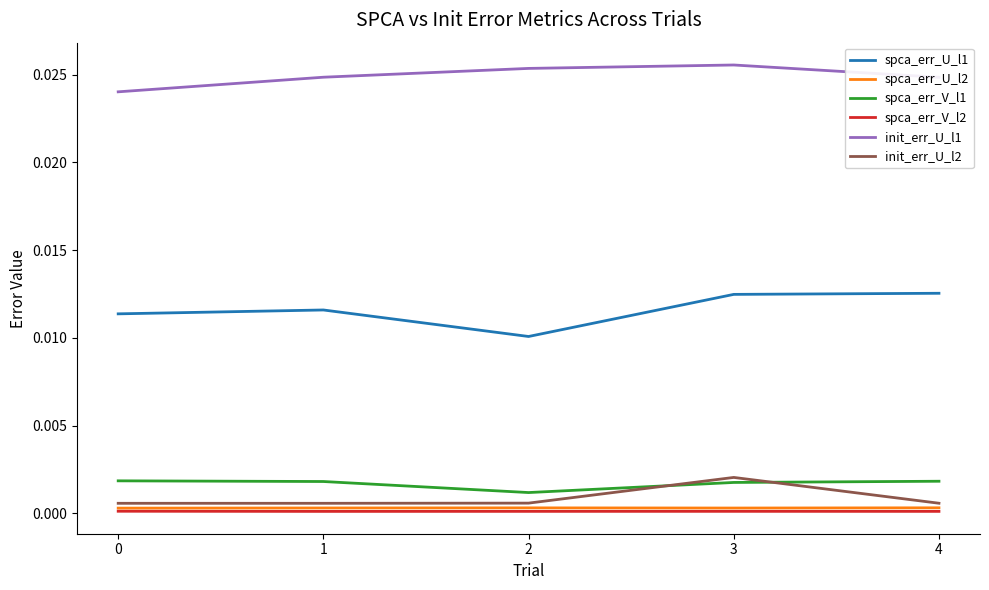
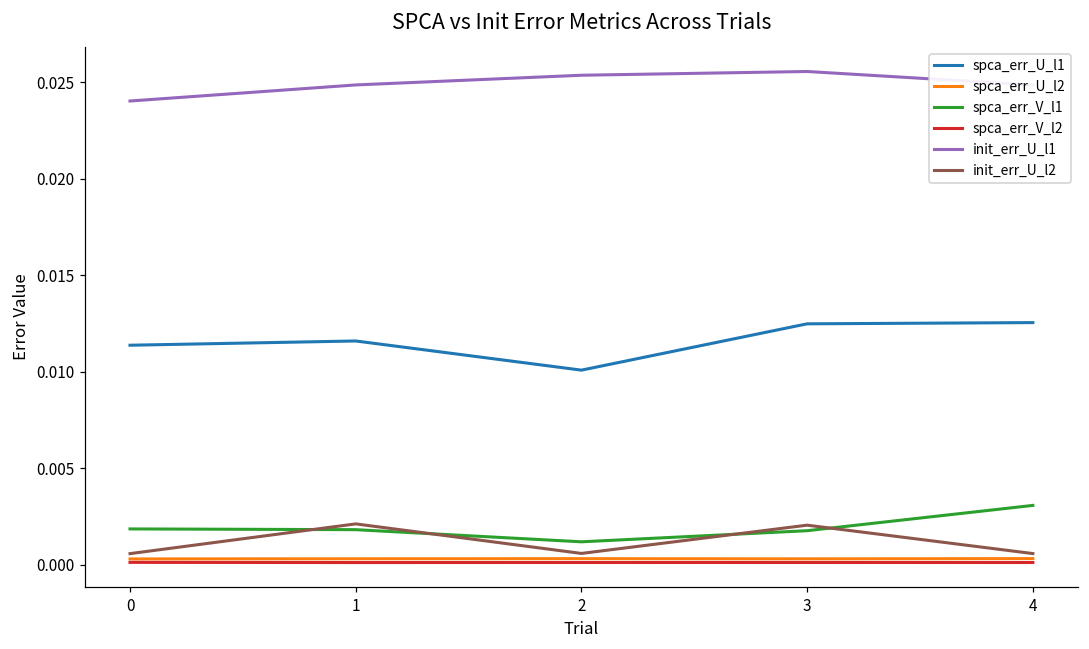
  {
    "spca_err_U_l1": {
      "0": 0.0114,
      "1": 0.0116,
      "2": 0.0101,
      "3": 0.0125,
      "4": 0.0125
    },
    "spca_err_U_l2": {
      "0": 0.0003,
      "1": 0.0003,
      "2": 0.0003,
      "3": 0.0003,
      "4": 0.0003
    },
    "spca_err_V_l1": {
      "0": 0.0018,
      "1": 0.0018,
      "2": 0.0012,
      "3": 0.0018,
-     "4": 0.0018
+     "4": 0.0031
    },
    "spca_err_V_l2": {
      "0": 0.0001,
      "1": 0.0001,
      "2": 0.0001,
      "3": 0.0001,
      "4": 0.0001
    },
    "init_err_U_l1": {
      "0": 0.0240,
      "1": 0.0249,
      "2": 0.0254,
      "3": 0.0256
    },
    "init_err_U_l2": {
      "0": 0.0006,
-     "1": 0.0006,
+     "1": 0.0021,
      "2": 0.0006,
      "3": 0.0020,
      "4": 0.0006
    }
  }
